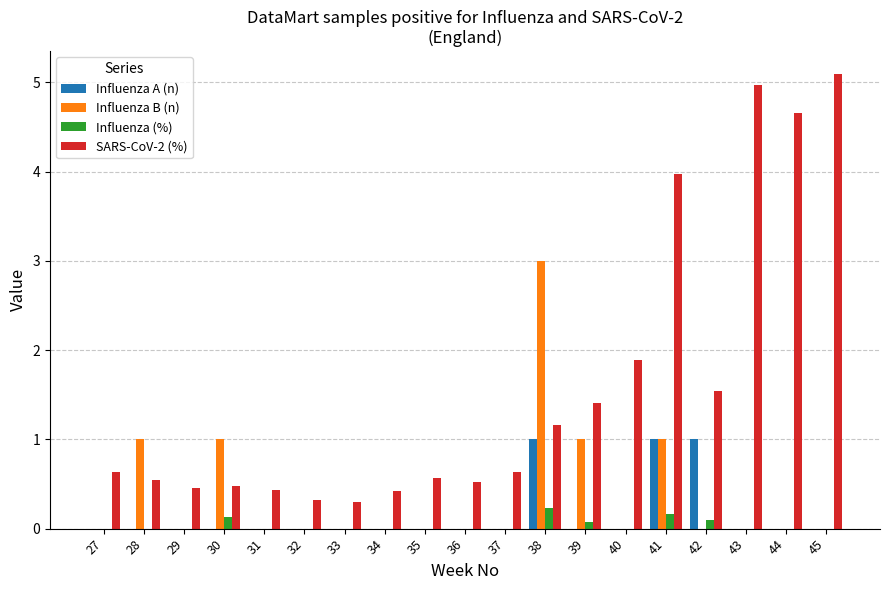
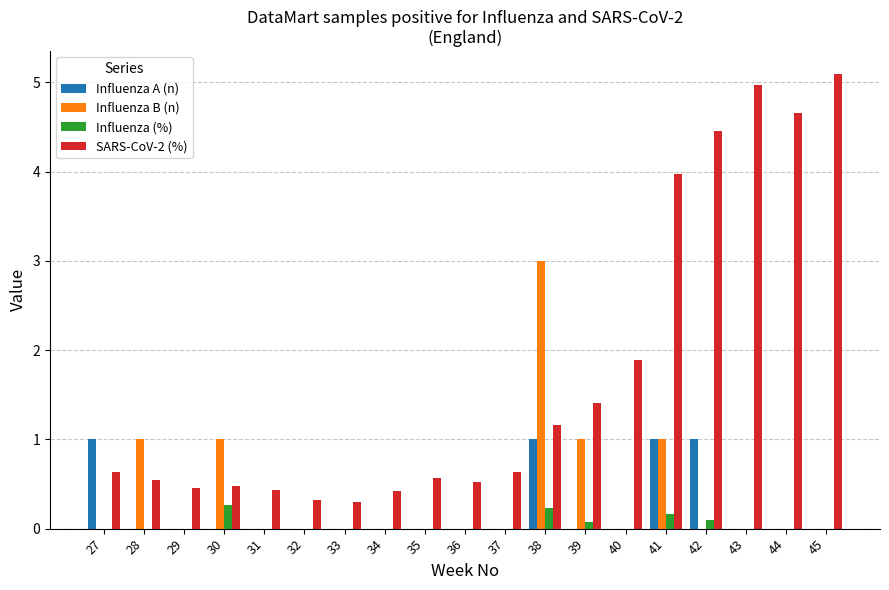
  {
    "Influenza A (n)": {
-     "27": 0,
+     "27": 1,
      "28": 0,
      "29": 0,
      "30": 0,
      "31": 0,
      "32": 0,
      "33": 0,
      "34": 0,
      "35": 0,
      "36": 0,
      "37": 0,
      "38": 1,
      "39": 0,
      "40": 0,
      "41": 1,
      "42": 1,
      "43": 0,
      "44": 0,
      "45": 0
    },
    "Influenza B (n)": {
      "27": 0.0,
      "28": 1.0,
      "29": 0.0,
      "30": 1.0,
      "31": 0.0,
      "32": 0.0,
      "33": 0.0,
      "34": 0.0,
      "35": 0.0,
      "36": 0.0,
      "37": 0.0,
      "38": 3.0,
      "39": 1.0,
      "40": 0.0,
      "41": 1.0,
      "42": 0.0,
      "43": 0.0,
      "44": 0.0,
      "45": 0.0
    },
    "Influenza (%)": {
      "27": 0.0,
      "28": 0.0,
      "29": 0.0,
-     "30": 0.1,
+     "30": 0.3,
      "31": 0.0,
      "32": 0.0,
      "33": 0.0,
      "34": 0.0,
      "35": 0.0,
      "36": 0.0,
      "37": 0.0,
      "38": 0.2,
      "39": 0.1,
      "40": 0.0,
      "41": 0.2,
      "42": 0.1,
      "43": 0.0,
      "44": 0.0,
      "45": 0.0
    },
    "SARS-CoV-2 (%)": {
      "27": 0.6,
      "28": 0.6,
      "29": 0.5,
      "30": 0.5,
      "31": 0.4,
      "32": 0.3,
      "33": 0.3,
      "34": 0.4,
      "35": 0.6,
      "36": 0.5,
      "37": 0.6,
      "38": 1.2,
      "39": 1.4,
      "40": 1.9,
      "41": 4.0,
-     "42": 1.5,
+     "42": 4.5,
      "43": 5.0,
      "44": 4.7,
      "45": 5.1
    }
  }
